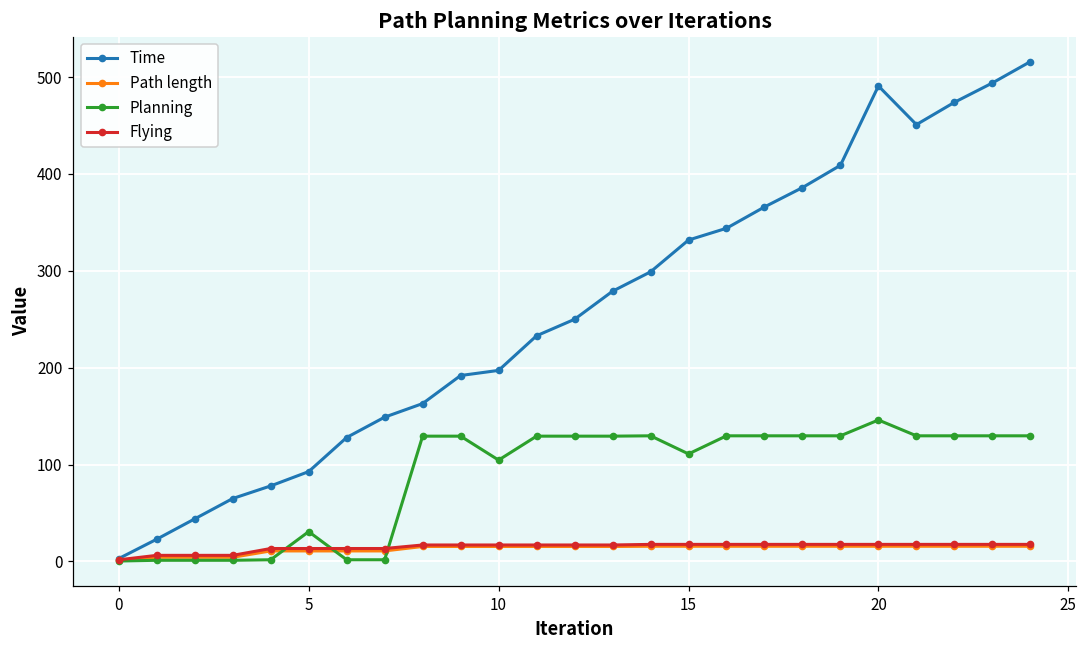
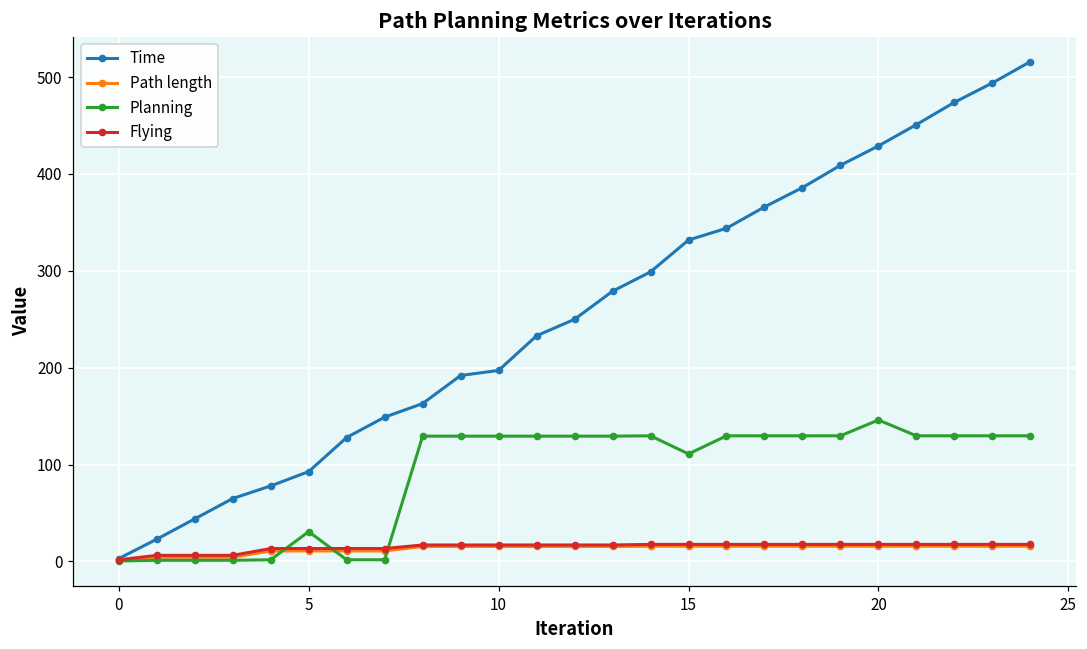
  {
    "Time": {
      "5": 90,
      "10": 200,
      "15": 330,
-     "20": 490
+     "20": 430
    },
    "Planning": {
      "5": 30,
-     "10": 100,
+     "10": 130,
      "15": 110,
      "20": 150
    }
  }
